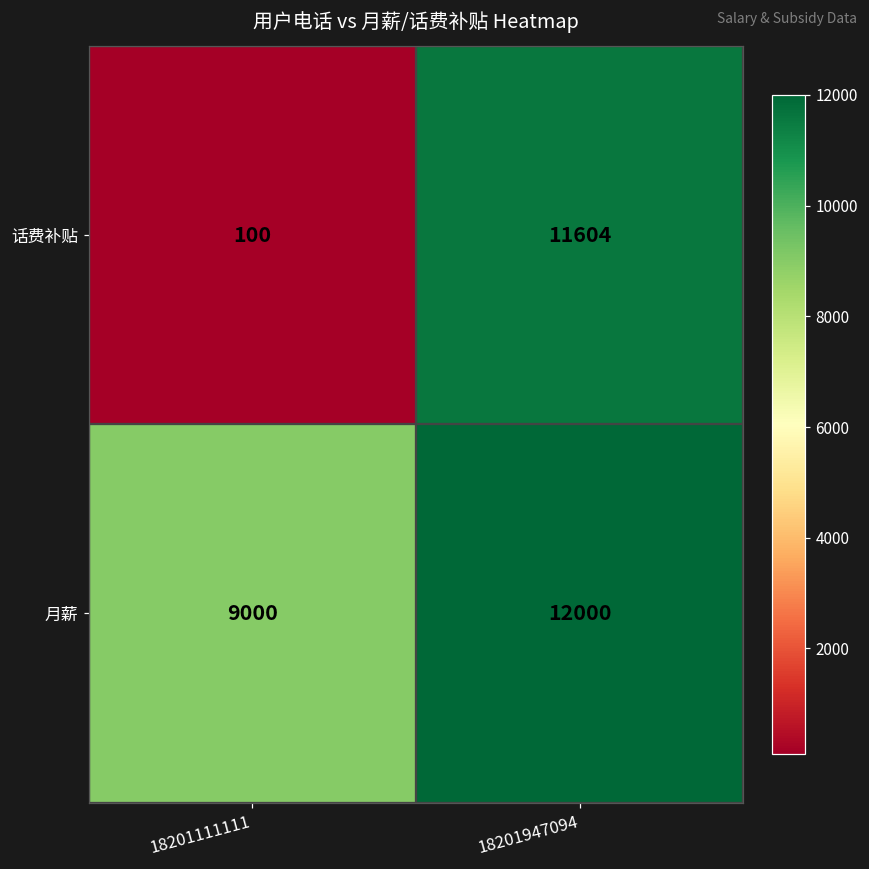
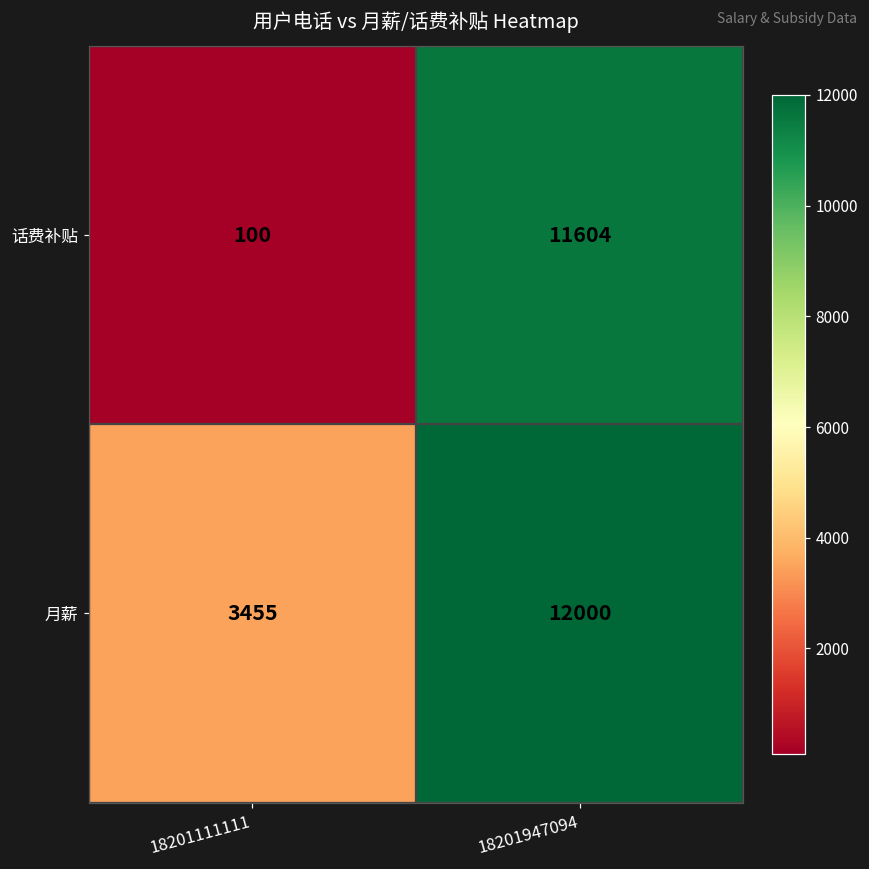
  {
    "话费补贴": {
      "18201111111": 100,
      "18201947094": 11604
    },
    "月薪": {
-     "18201111111": 9000,
+     "18201111111": 3455,
      "18201947094": 12000
    }
  }
